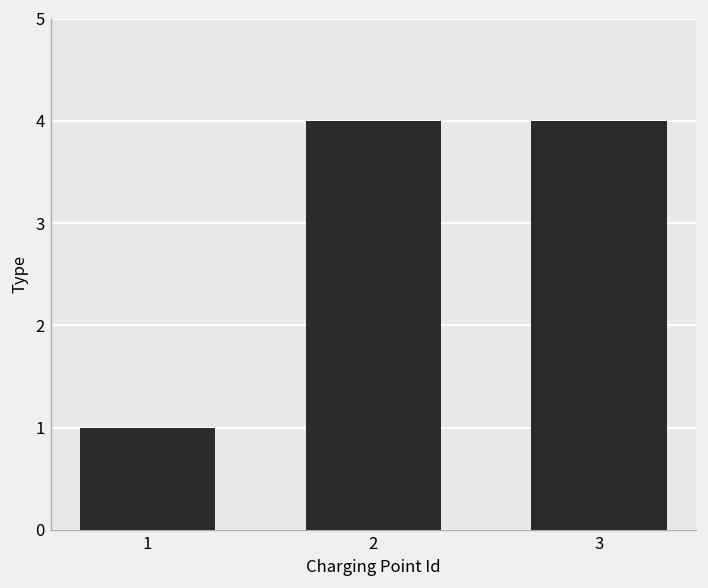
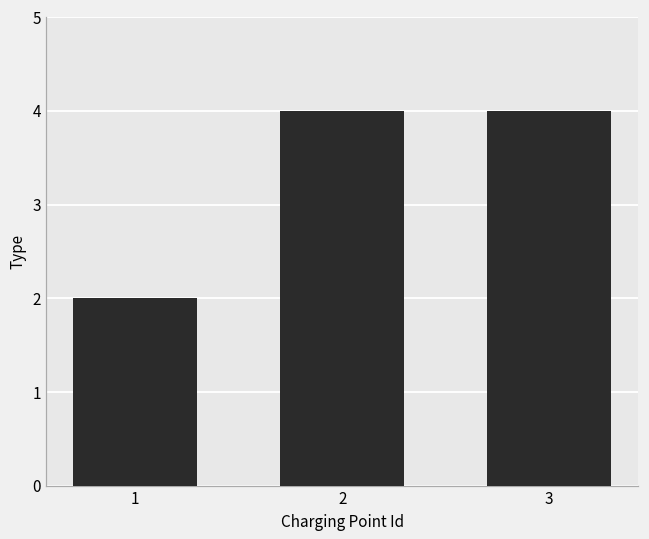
  {
-   "1": 1,
+   "1": 2,
    "2": 4,
    "3": 4
  }
